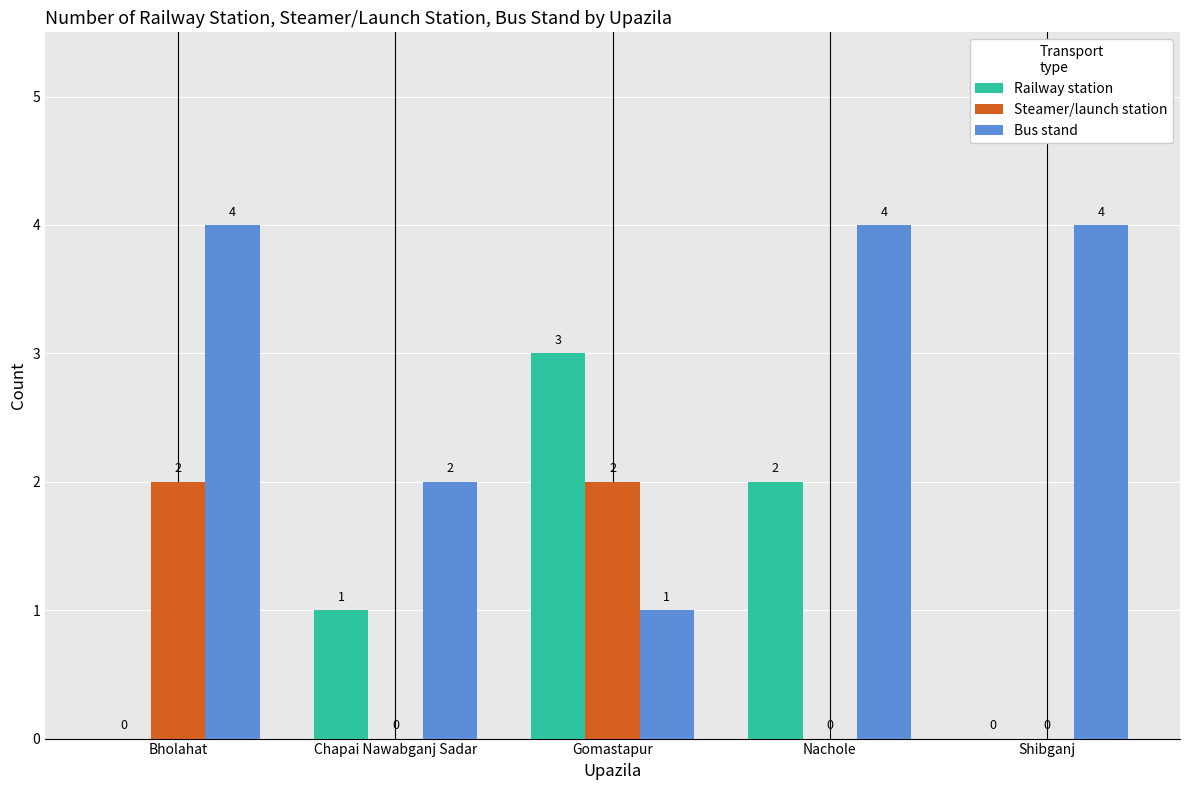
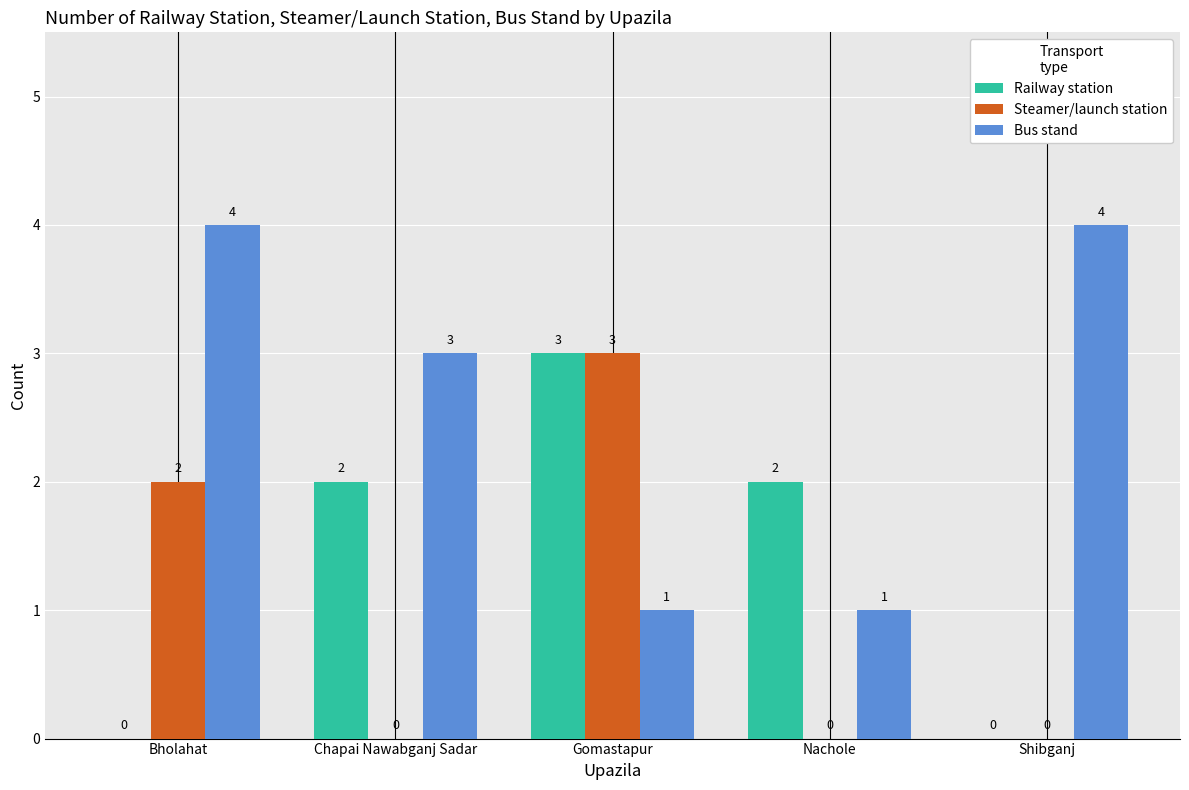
  {
    "Railway station": {
      "Bholahat": 0,
-     "Chapai Nawabganj Sadar": 1,
+     "Chapai Nawabganj Sadar": 2,
      "Gomastapur": 3,
      "Nachole": 2,
      "Shibganj": 0
    },
    "Steamer/launch station": {
      "Bholahat": 2,
      "Chapai Nawabganj Sadar": 0,
-     "Gomastapur": 2,
+     "Gomastapur": 3,
      "Nachole": 0,
      "Shibganj": 0
    },
    "Bus stand": {
      "Bholahat": 4,
-     "Chapai Nawabganj Sadar": 2,
+     "Chapai Nawabganj Sadar": 3,
      "Gomastapur": 1,
-     "Nachole": 4,
+     "Nachole": 1,
      "Shibganj": 4
    }
  }
